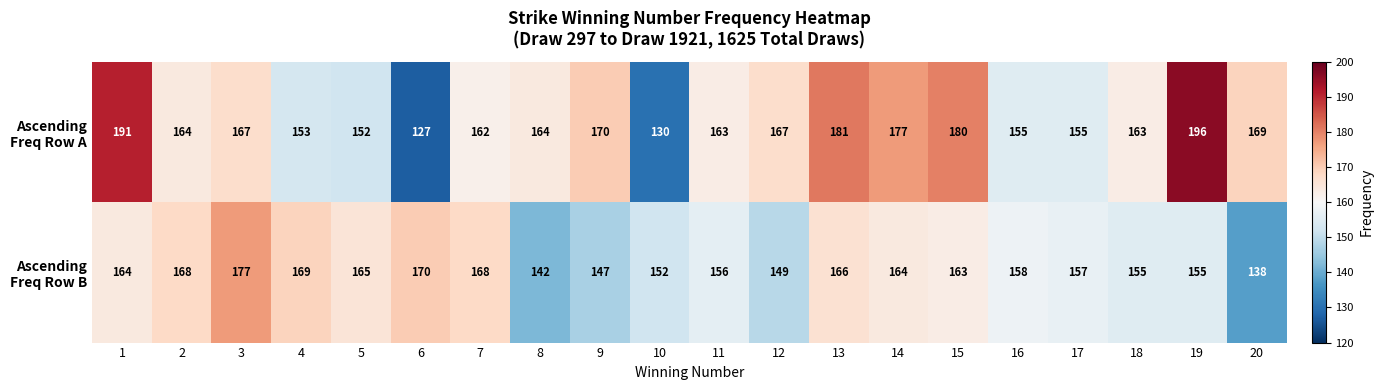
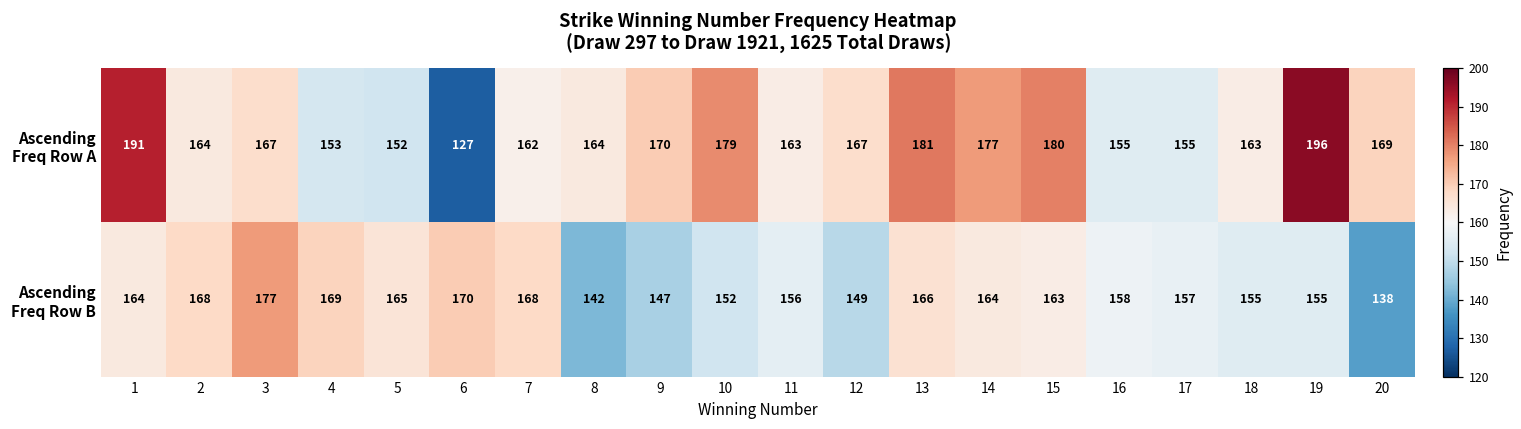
  {
    "Ascending Freq Row A": {
      "1": 191,
      "2": 164,
      "3": 167,
      "4": 153,
      "5": 152,
      "6": 127,
      "7": 162,
      "8": 164,
      "9": 170,
-     "10": 130,
+     "10": 179,
      "11": 163,
      "12": 167,
      "13": 181,
      "14": 177,
      "15": 180,
      "16": 155,
      "17": 155,
      "18": 163,
      "19": 196,
      "20": 169
    },
    "Ascending Freq Row B": {
      "1": 164,
      "2": 168,
      "3": 177,
      "4": 169,
      "5": 165,
      "6": 170,
      "7": 168,
      "8": 142,
      "9": 147,
      "10": 152,
      "11": 156,
      "12": 149,
      "13": 166,
      "14": 164,
      "15": 163,
      "16": 158,
      "17": 157,
      "18": 155,
      "19": 155,
      "20": 138
    }
  }
